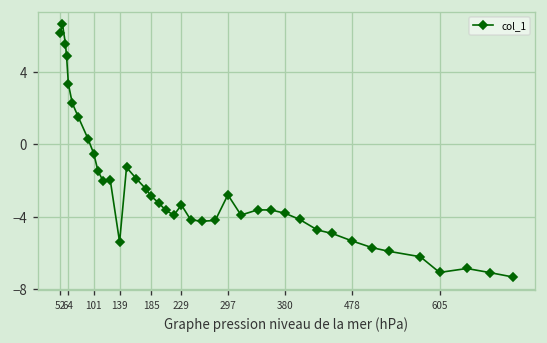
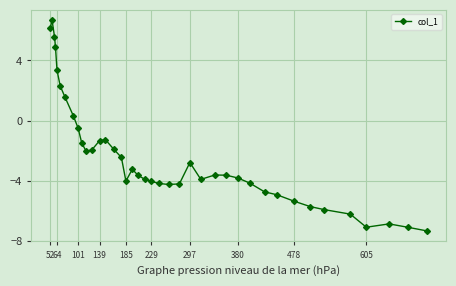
  {
    "101": -0.5,
-   "139": -5.4,
-   "185": -2.9,
-   "229": -3.4,
+   "139": -1.3,
+   "185": -4.0,
+   "229": -4.0,
    "297": -2.8,
    "380": -3.8,
    "478": -5.4,
    "605": -7.1
  }
